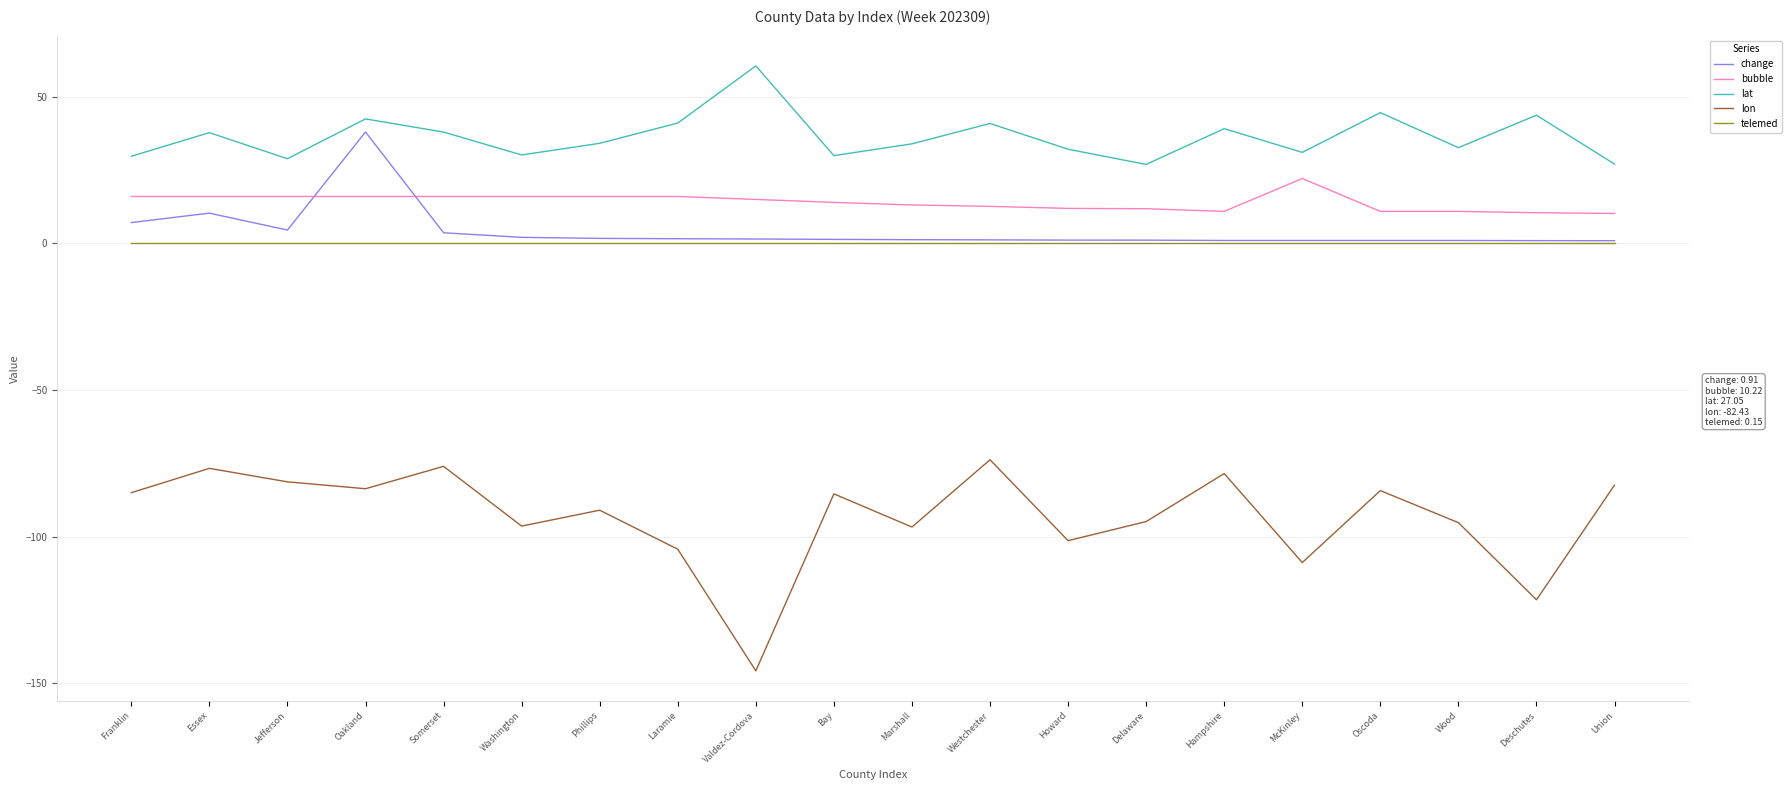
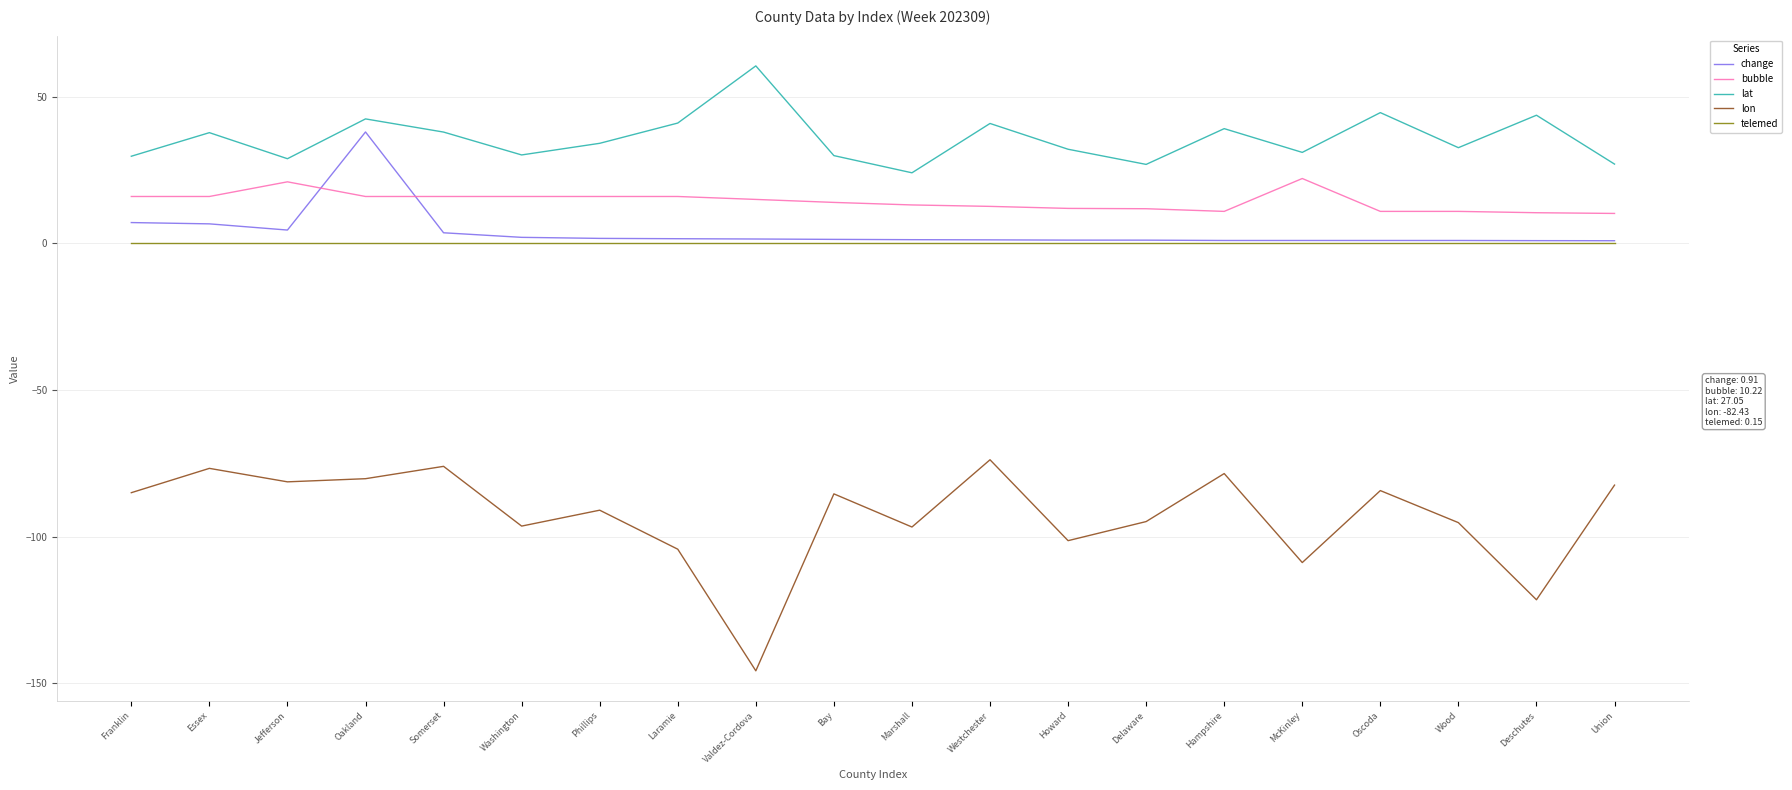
  {
    "change": {
      "Franklin": 7,
-     "Essex": 10,
+     "Essex": 7,
      "Jefferson": 5,
      "Oakland": 38,
      "Somerset": 4,
      "Washington": 2,
      "Phillips": 2,
      "Laramie": 2,
      "Valdez-Cordova": 2,
      "Bay": 1,
      "Marshall": 1,
      "Westchester": 1,
      "Howard": 1,
      "Delaware": 1
    },
    "bubble": {
      "Franklin": 16,
      "Essex": 16,
-     "Jefferson": 16,
+     "Jefferson": 21,
      "Oakland": 16,
      "Somerset": 16,
      "Washington": 16,
      "Phillips": 16,
      "Laramie": 16,
      "Valdez-Cordova": 15,
      "Bay": 14,
      "Marshall": 13,
      "Westchester": 13,
      "Howard": 12,
      "Delaware": 12,
      "Hampshire": 11,
      "McKinley": 22,
      "Oscoda": 11,
      "Wood": 11,
      "Deschutes": 10,
      "Union": 10
    },
    "lat": {
      "Franklin": 30,
      "Essex": 38,
      "Jefferson": 29,
      "Oakland": 42,
      "Somerset": 38,
      "Washington": 30,
      "Phillips": 34,
      "Laramie": 41,
      "Valdez-Cordova": 61,
      "Bay": 30,
-     "Marshall": 34,
+     "Marshall": 24,
      "Westchester": 41,
      "Howard": 32,
      "Delaware": 27,
      "Hampshire": 39,
      "McKinley": 31,
      "Oscoda": 45,
      "Wood": 33,
      "Deschutes": 44,
      "Union": 27
    },
    "lon": {
      "Franklin": -85,
      "Essex": -77,
      "Jefferson": -81,
-     "Oakland": -84,
+     "Oakland": -80,
      "Somerset": -76,
      "Washington": -96,
      "Phillips": -91,
      "Laramie": -104,
      "Valdez-Cordova": -146,
      "Bay": -85,
      "Marshall": -97,
      "Westchester": -74,
      "Howard": -101,
      "Delaware": -95,
      "Hampshire": -78,
      "McKinley": -109,
      "Oscoda": -84,
      "Wood": -95,
      "Deschutes": -122,
      "Union": -82
    },
    "telemed": {
      "Franklin": 0,
      "Essex": 0,
      "Jefferson": 0,
      "Oakland": 0,
      "Somerset": 0,
      "Washington": 0,
      "Phillips": 0,
      "Laramie": 0,
      "Valdez-Cordova": 0,
      "Bay": 0,
      "Marshall": 0,
      "Westchester": 0,
      "Howard": 0,
      "Delaware": 0
    }
  }
